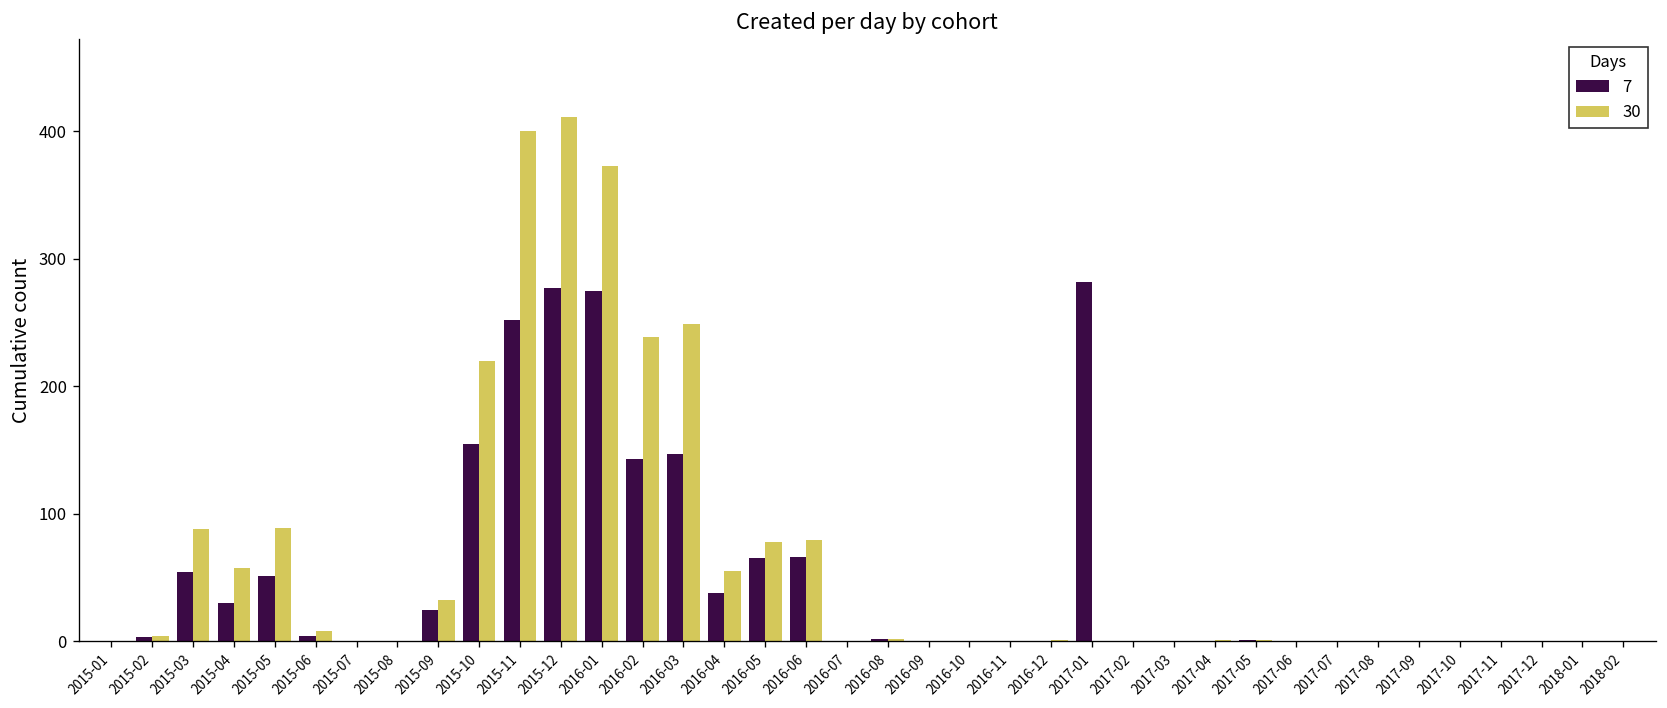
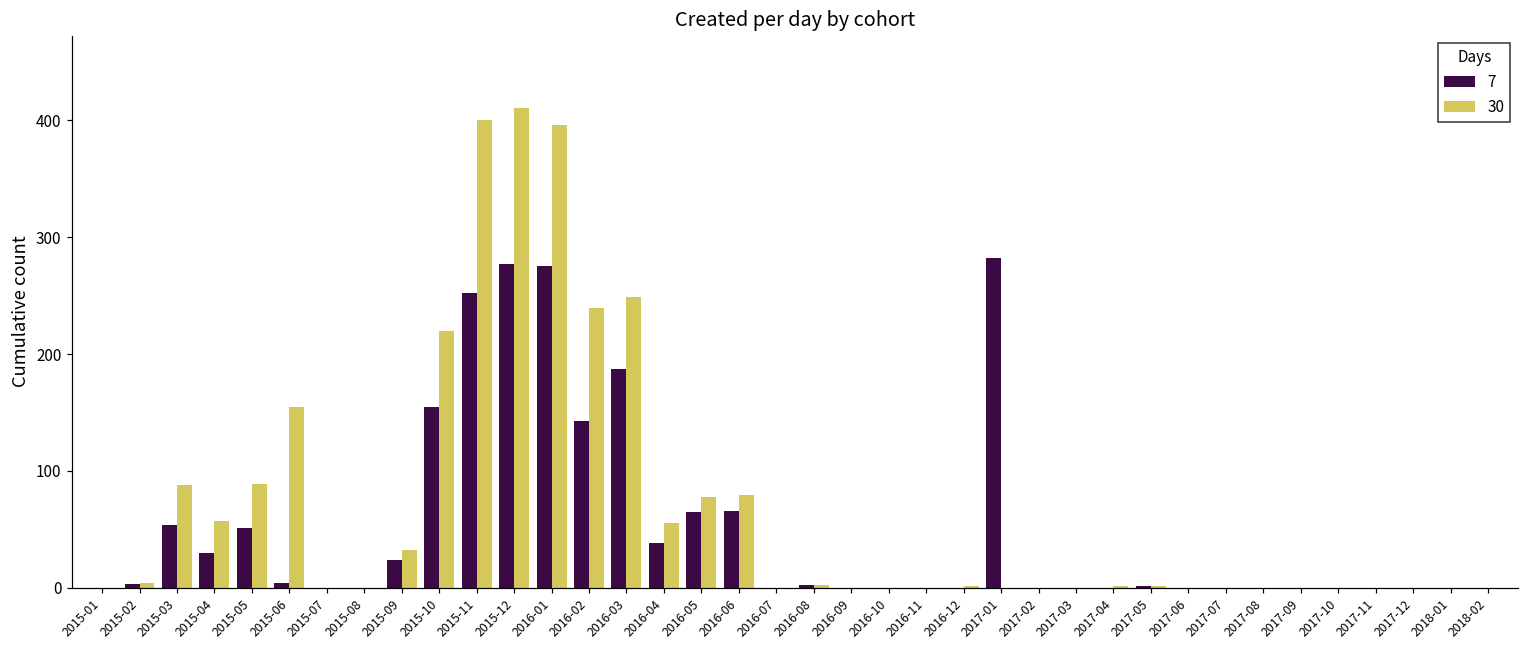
  {
    "7": {
      "2015-01": 0,
      "2015-02": 3,
      "2015-03": 54,
      "2015-04": 30,
      "2015-05": 51,
      "2015-06": 4,
      "2015-07": 0,
      "2015-08": 0,
      "2015-09": 24,
      "2015-10": 155,
      "2015-11": 252,
      "2015-12": 277,
      "2016-01": 275,
      "2016-02": 143,
-     "2016-03": 147,
+     "2016-03": 187,
      "2016-04": 38,
      "2016-05": 65,
      "2016-06": 66,
      "2016-07": 0,
      "2016-09": 0,
      "2016-10": 0,
      "2016-11": 0,
      "2016-12": 0,
      "2017-01": 282,
      "2017-02": 0,
      "2017-03": 0,
      "2017-04": 0,
      "2017-06": 0,
      "2017-07": 0,
      "2017-08": 0,
      "2017-09": 0,
      "2017-10": 0,
      "2017-11": 0,
      "2017-12": 0,
      "2018-01": 0,
      "2018-02": 0
    },
    "30": {
      "2015-01": 0,
      "2015-02": 4,
      "2015-03": 88,
      "2015-04": 57,
      "2015-05": 89,
-     "2015-06": 8,
+     "2015-06": 155,
      "2015-07": 0,
      "2015-08": 0,
      "2015-09": 32,
      "2015-10": 220,
      "2015-11": 400,
      "2015-12": 411,
-     "2016-01": 373,
+     "2016-01": 396,
      "2016-02": 239,
      "2016-03": 249,
      "2016-04": 55,
      "2016-05": 78,
      "2016-06": 79,
      "2016-07": 0,
      "2016-09": 0,
      "2016-10": 0,
      "2016-11": 0,
      "2017-01": 0,
      "2017-02": 0,
      "2017-03": 0,
      "2017-06": 0,
      "2017-07": 0,
      "2017-08": 0,
      "2017-09": 0,
      "2017-10": 0,
      "2017-11": 0,
      "2017-12": 0,
      "2018-01": 0,
      "2018-02": 0
    }
  }
